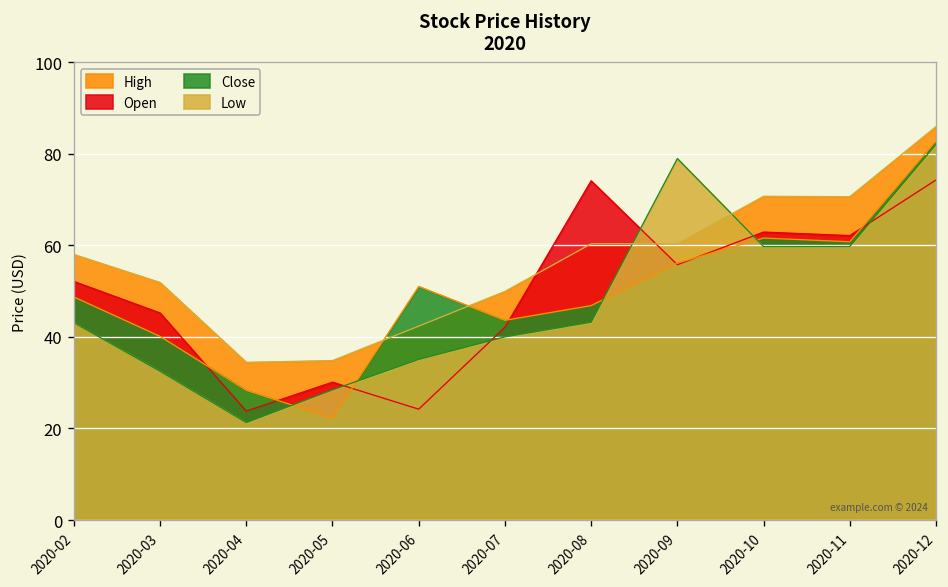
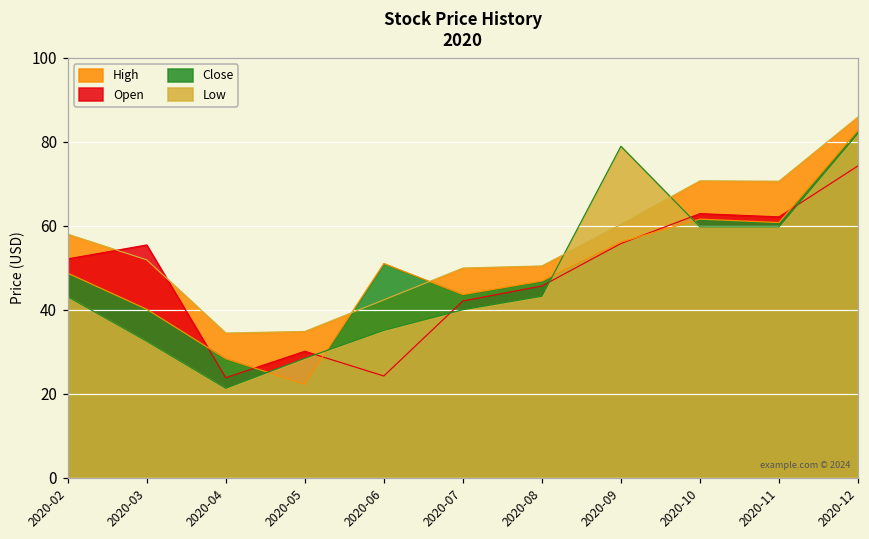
  {
    "High": {
      "2020-02": 58,
      "2020-03": 52,
      "2020-04": 34,
      "2020-05": 35,
      "2020-06": 42,
      "2020-07": 50,
-     "2020-08": 60,
+     "2020-08": 50,
      "2020-09": 60,
      "2020-10": 71,
      "2020-11": 71,
      "2020-12": 86
    },
    "Open": {
      "2020-02": 52,
-     "2020-03": 45,
+     "2020-03": 55,
      "2020-04": 24,
      "2020-05": 30,
      "2020-06": 24,
      "2020-07": 42,
-     "2020-08": 74,
+     "2020-08": 46,
      "2020-10": 63,
      "2020-11": 62,
      "2020-12": 74
    },
    "Close": {
      "2020-02": 49,
      "2020-03": 40,
      "2020-04": 28,
      "2020-05": 22,
      "2020-06": 51,
      "2020-07": 44,
      "2020-08": 47,
      "2020-10": 62,
      "2020-11": 61,
      "2020-12": 83
    },
    "Low": {
      "2020-02": 43,
      "2020-03": 33,
      "2020-04": 21,
      "2020-05": 28,
      "2020-06": 35,
      "2020-07": 40,
      "2020-08": 43,
      "2020-09": 79,
      "2020-10": 60,
      "2020-11": 60,
      "2020-12": 82
    }
  }
